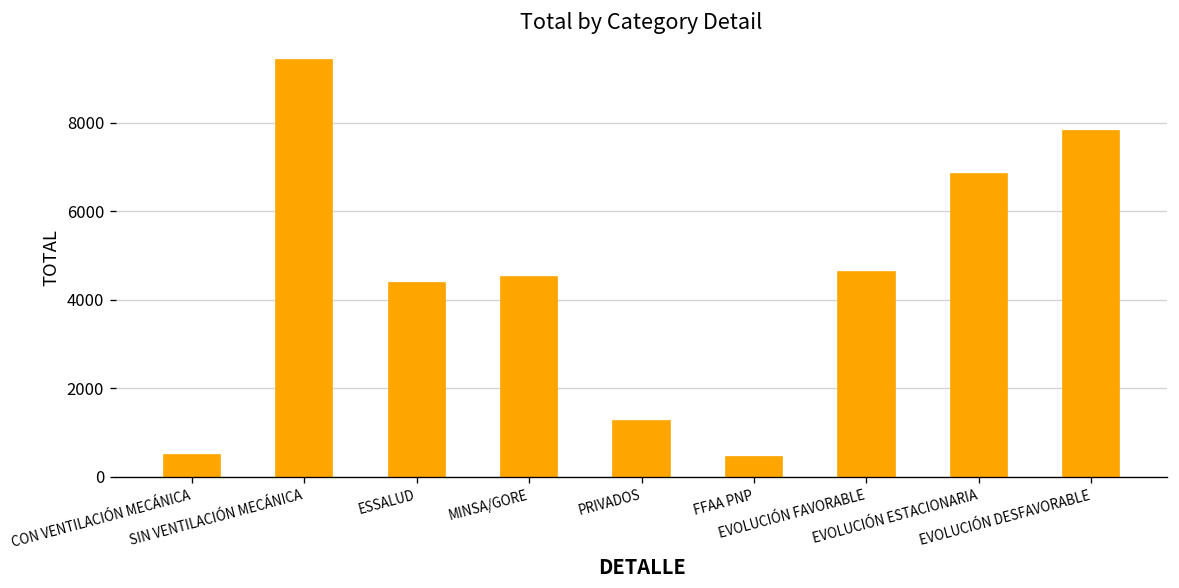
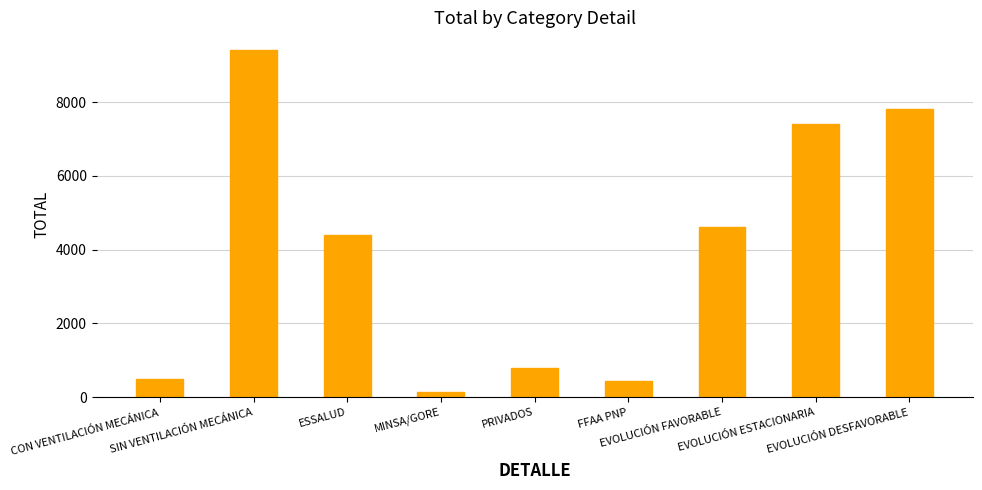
  {
    "CON VENTILACIÓN MECÁNICA": 500,
    "SIN VENTILACIÓN MECÁNICA": 9400,
    "ESSALUD": 4400,
-   "MINSA/GORE": 4500,
-   "PRIVADOS": 1300,
+   "MINSA/GORE": 100,
+   "PRIVADOS": 800,
    "FFAA PNP": 400,
    "EVOLUCIÓN FAVORABLE": 4600,
-   "EVOLUCIÓN ESTACIONARIA": 6900,
+   "EVOLUCIÓN ESTACIONARIA": 7400,
    "EVOLUCIÓN DESFAVORABLE": 7800
  }
